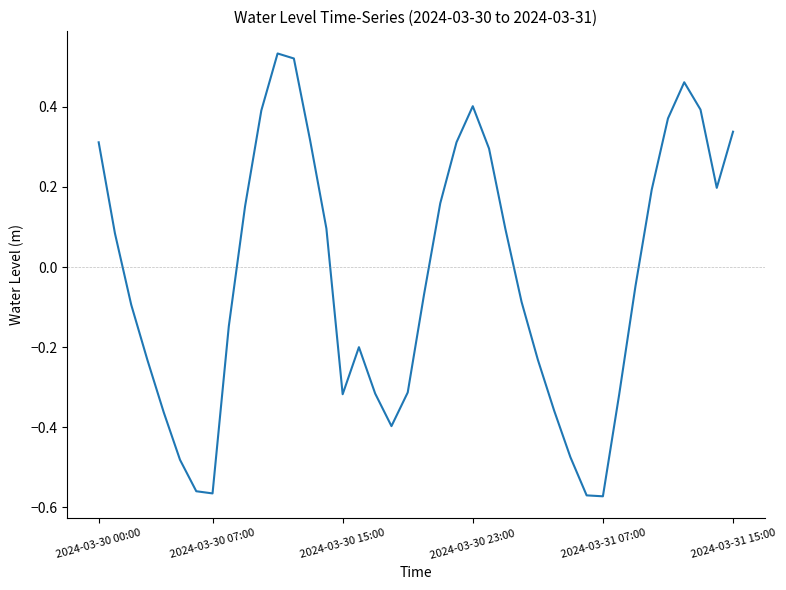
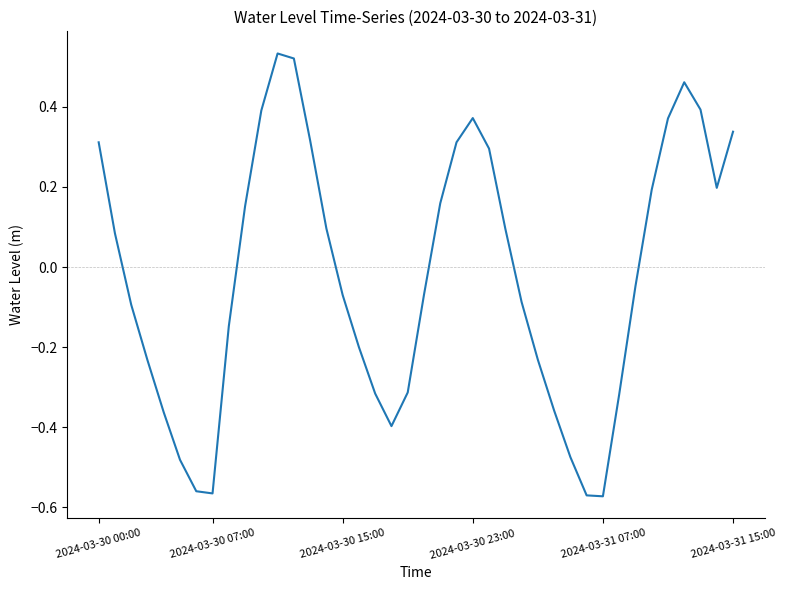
  {
    "2024-03-30 00:00": 0.31,
    "2024-03-30 07:00": -0.57,
-   "2024-03-30 15:00": -0.32,
-   "2024-03-30 23:00": 0.40,
+   "2024-03-30 15:00": -0.07,
+   "2024-03-30 23:00": 0.37,
    "2024-03-31 07:00": -0.57,
    "2024-03-31 15:00": 0.34
  }
